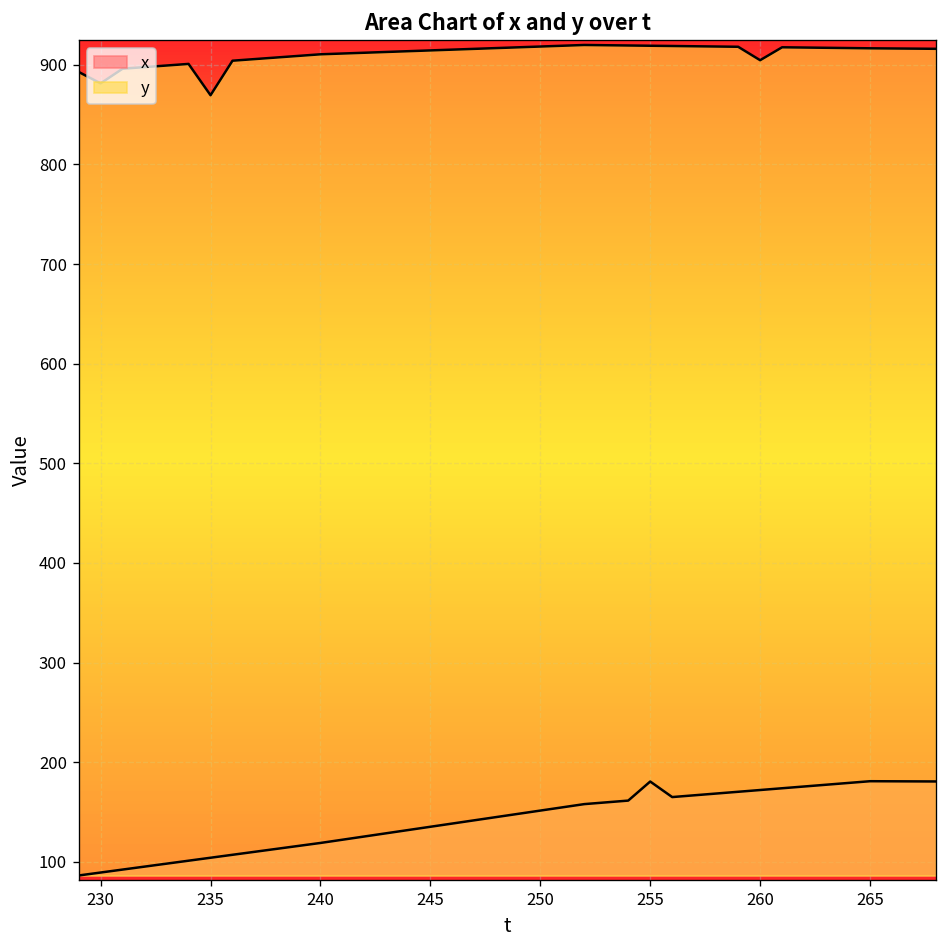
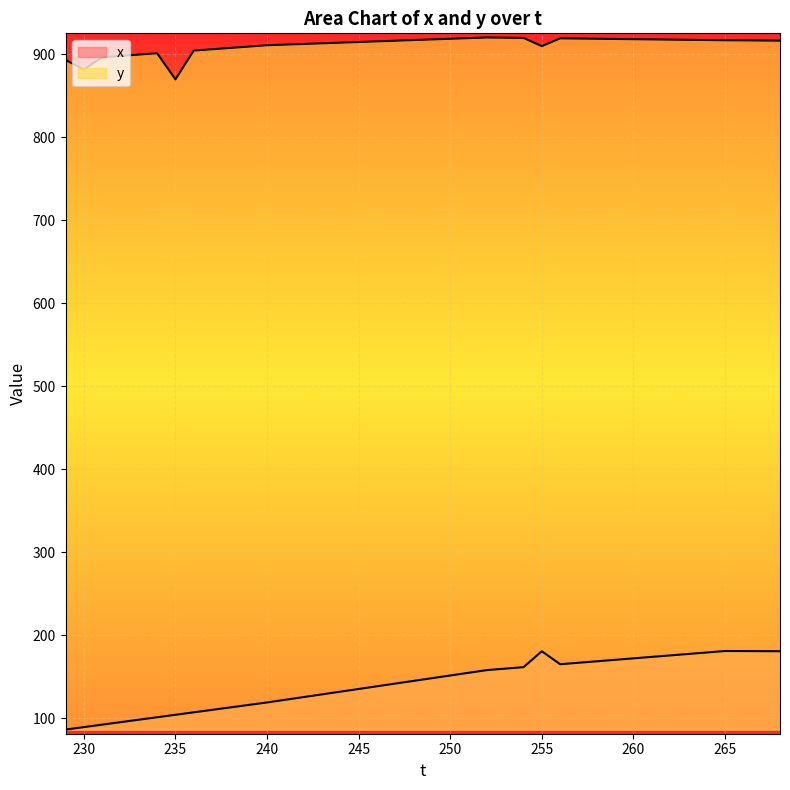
  {
    "x": {
      "230": 90,
      "235": 100,
      "240": 120,
      "245": 140,
      "250": 150,
      "255": 180,
      "260": 170,
      "265": 180
    },
    "y": {
      "235": 870,
      "240": 910,
      "245": 910,
      "250": 920,
-     "255": 920,
-     "260": 900,
+     "255": 910,
+     "260": 920,
      "265": 920
    }
  }
